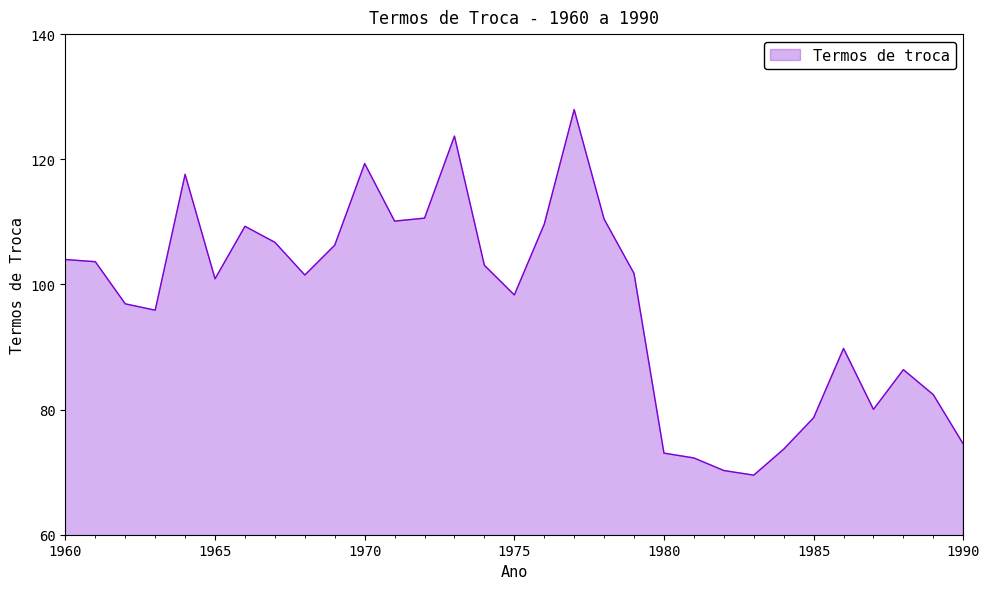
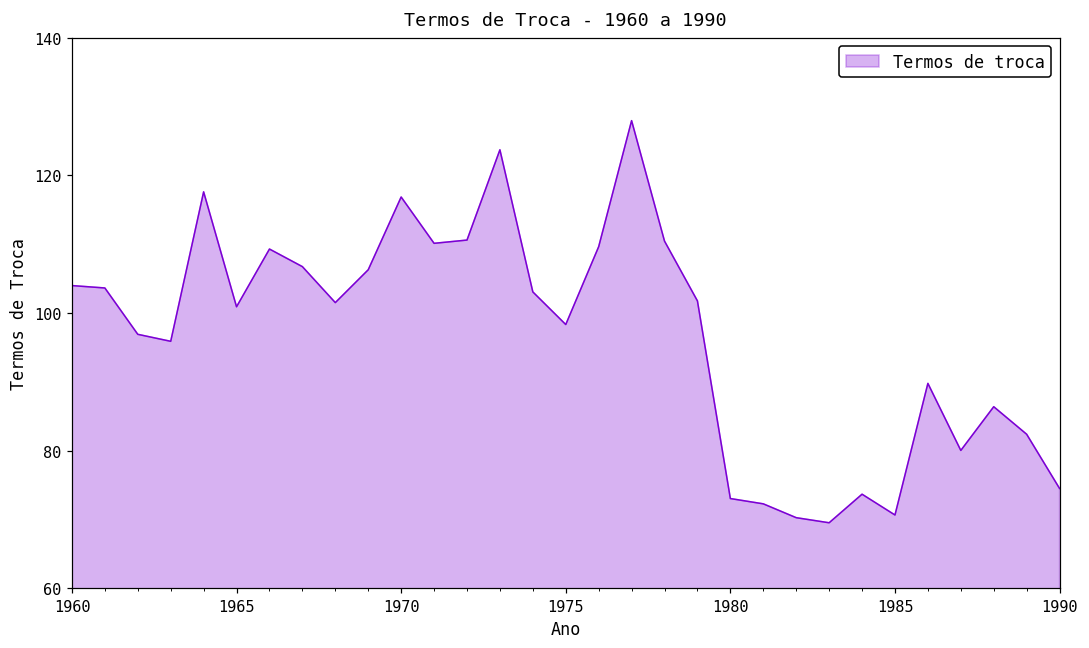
  {
    "1960": 104,
    "1965": 101,
-   "1970": 119,
+   "1970": 117,
    "1975": 98,
    "1980": 73,
-   "1985": 79,
+   "1985": 71,
    "1990": 75
  }
